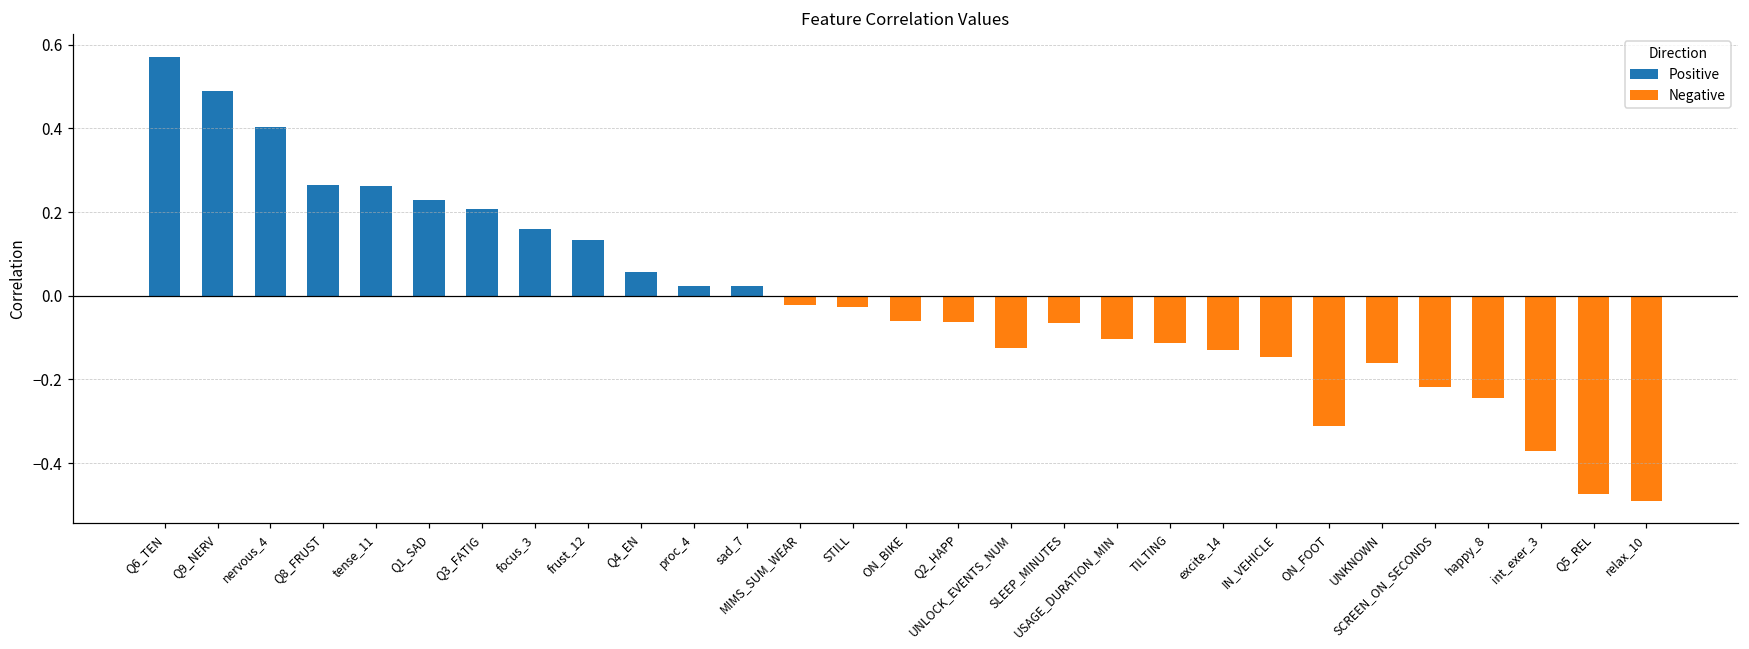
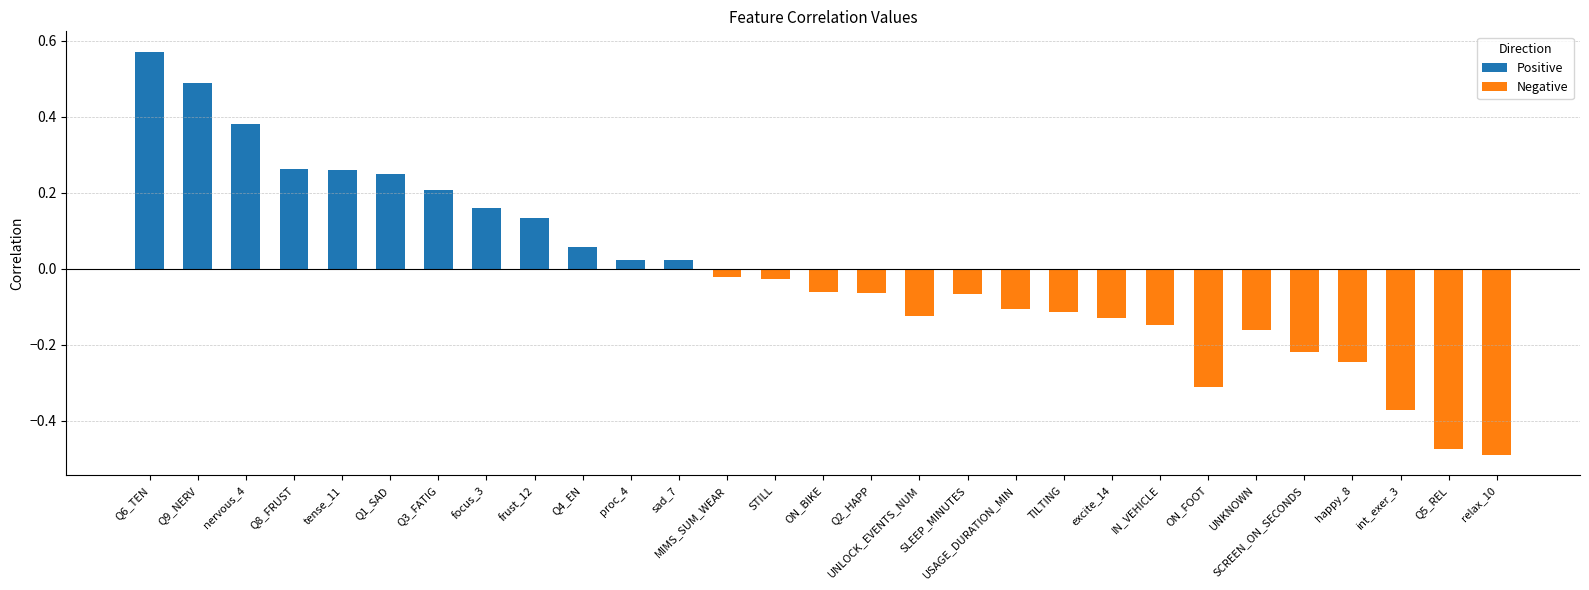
  {
    "Q6_TEN": 0.57,
    "Q9_NERV": 0.49,
-   "nervous_4": 0.40,
+   "nervous_4": 0.38,
    "Q8_FRUST": 0.26,
    "tense_11": 0.26,
-   "Q1_SAD": 0.23,
+   "Q1_SAD": 0.25,
    "Q3_FATIG": 0.21,
    "focus_3": 0.16,
    "frust_12": 0.13,
    "Q4_EN": 0.06,
    "proc_4": 0.02,
    "sad_7": 0.02,
    "MIMS_SUM_WEAR": -0.02,
    "STILL": -0.03,
    "ON_BIKE": -0.06,
    "Q2_HAPP": -0.06,
    "UNLOCK_EVENTS_NUM": -0.13,
    "SLEEP_MINUTES": -0.07,
    "USAGE_DURATION_MIN": -0.10,
    "TILTING": -0.11,
    "excite_14": -0.13,
    "IN_VEHICLE": -0.15,
    "ON_FOOT": -0.31,
    "UNKNOWN": -0.16,
    "SCREEN_ON_SECONDS": -0.22,
    "happy_8": -0.25,
    "int_exer_3": -0.37,
    "Q5_REL": -0.47,
    "relax_10": -0.49
  }
